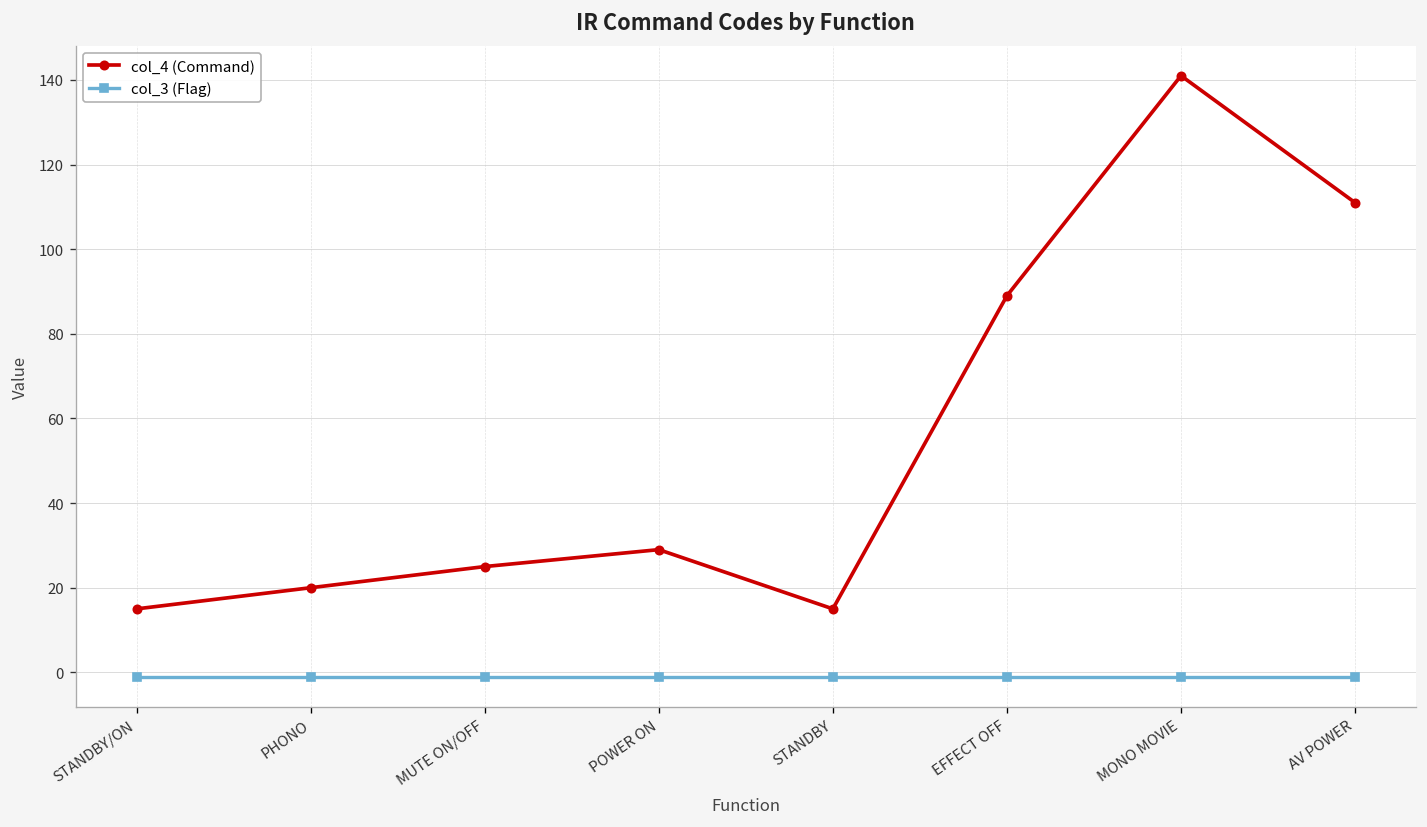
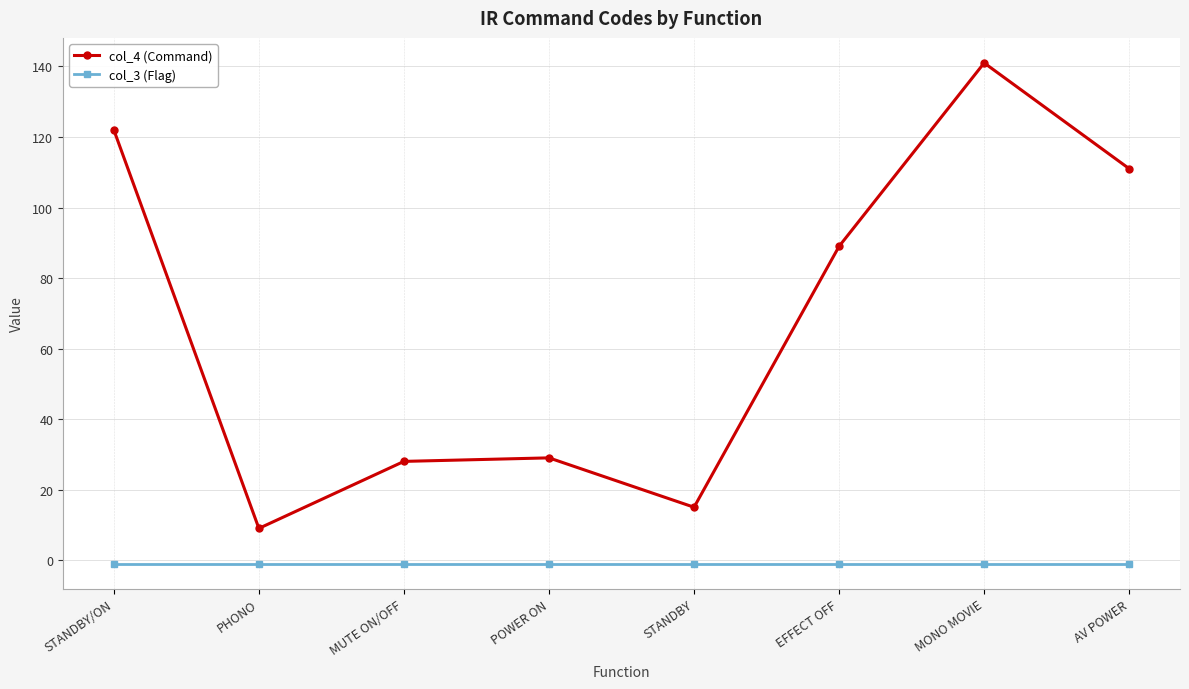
  {
    "col_4 (Command)": {
-     "STANDBY/ON": 15,
-     "PHONO": 20,
-     "MUTE ON/OFF": 25,
+     "STANDBY/ON": 122,
+     "PHONO": 9,
+     "MUTE ON/OFF": 28,
      "POWER ON": 29,
      "STANDBY": 15,
      "EFFECT OFF": 89,
      "MONO MOVIE": 141,
      "AV POWER": 111
    },
    "col_3 (Flag)": {
      "STANDBY/ON": -1,
      "PHONO": -1,
      "MUTE ON/OFF": -1,
      "POWER ON": -1,
      "STANDBY": -1,
      "EFFECT OFF": -1,
      "MONO MOVIE": -1,
      "AV POWER": -1
    }
  }
